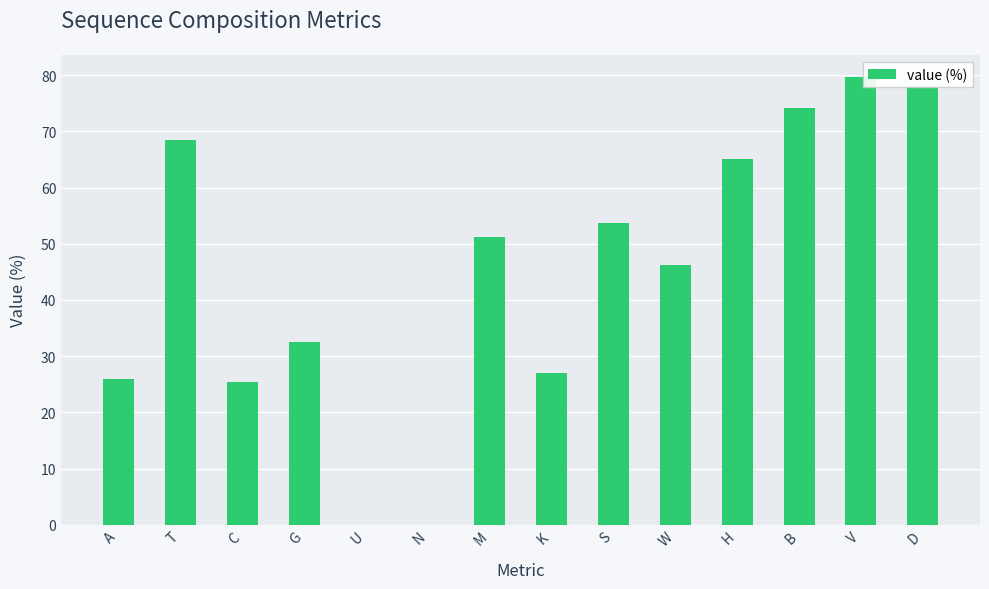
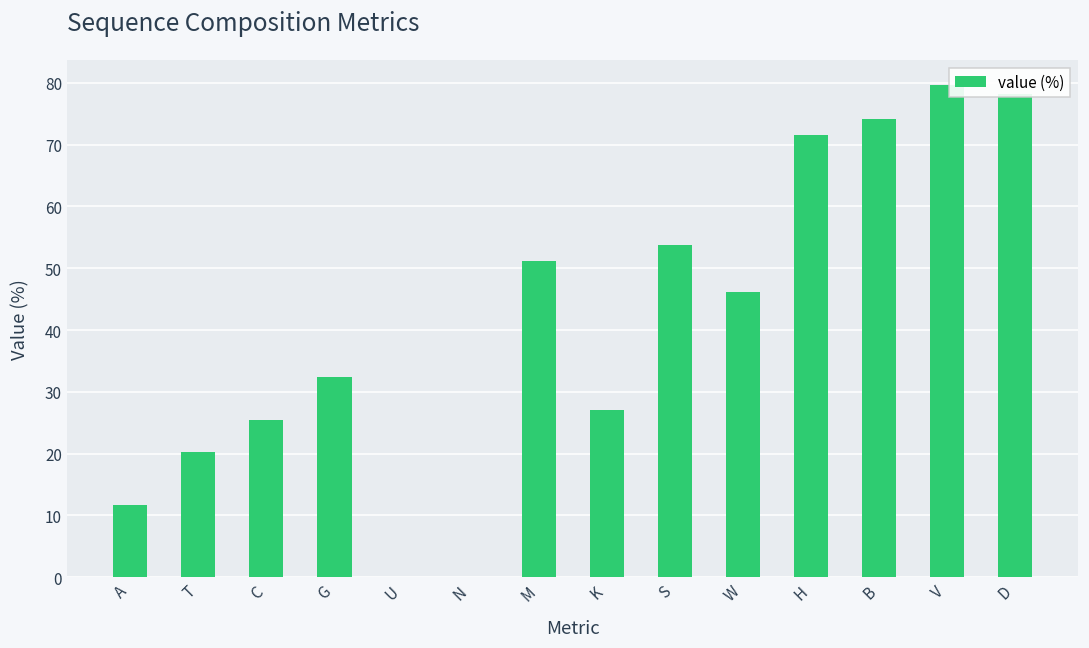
  {
-   "A": 26,
-   "T": 68,
+   "A": 12,
+   "T": 20,
    "C": 25,
    "G": 32,
    "U": 0,
    "N": 0,
    "M": 51,
    "K": 27,
    "S": 54,
    "W": 46,
-   "H": 65,
+   "H": 72,
    "B": 74,
    "V": 80
  }
